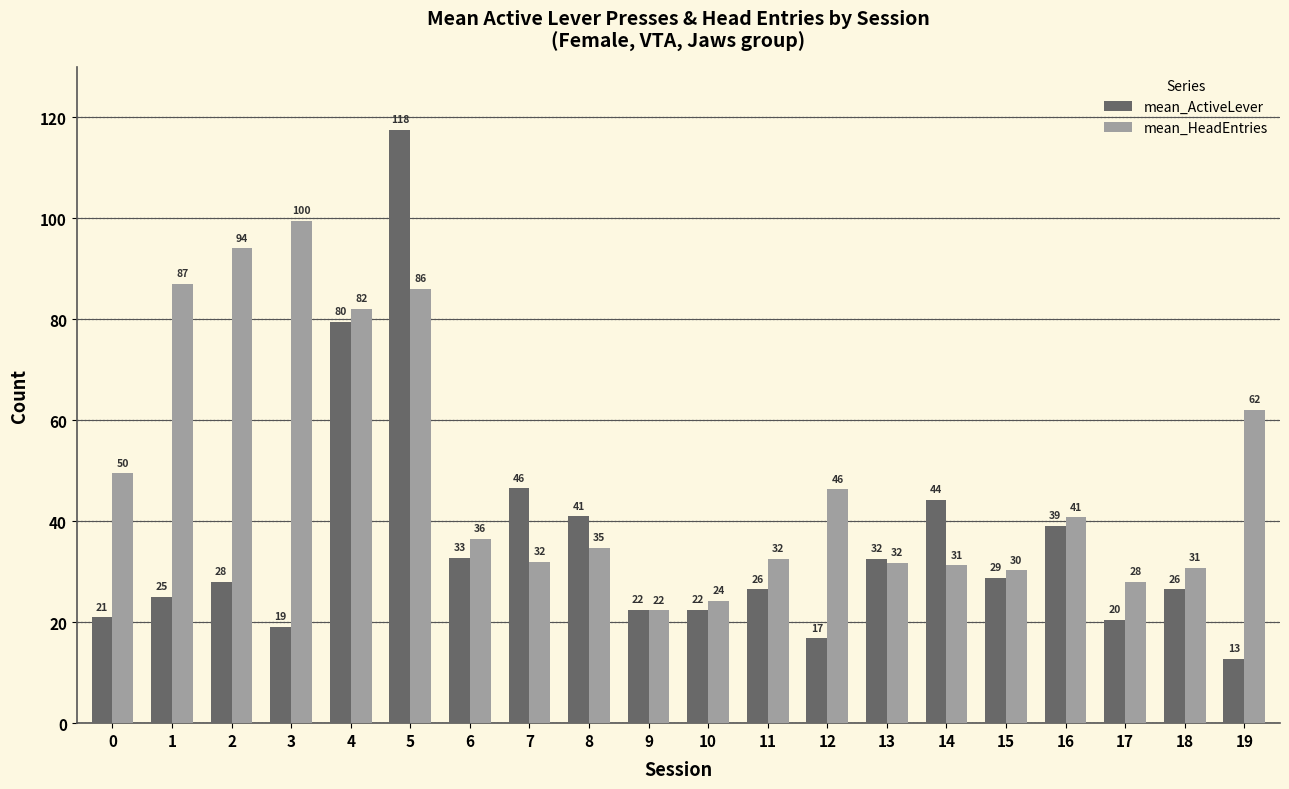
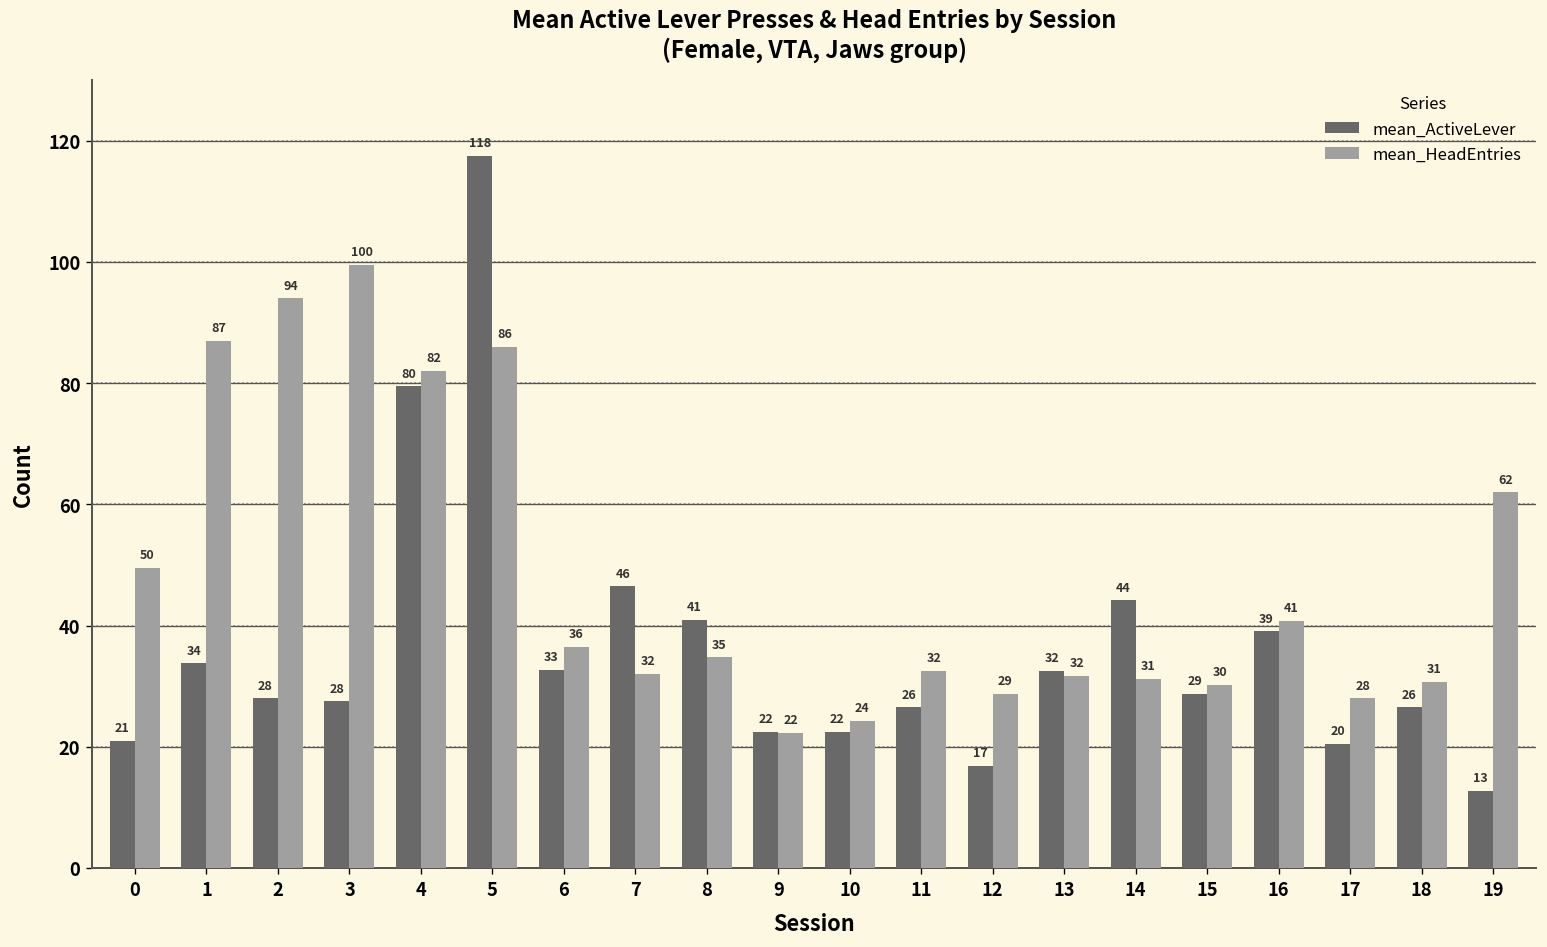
  {
    "mean_ActiveLever": {
      "0": 21,
-     "1": 25,
+     "1": 34,
      "2": 28,
-     "3": 19,
+     "3": 28,
      "4": 80,
      "5": 118,
      "6": 33,
      "7": 46,
      "8": 41,
      "9": 22,
      "10": 22,
      "11": 26,
      "12": 17,
      "13": 32,
      "14": 44,
      "15": 29,
      "16": 39,
      "17": 20,
      "18": 26,
      "19": 13
    },
    "mean_HeadEntries": {
      "0": 50,
      "1": 87,
      "2": 94,
      "3": 100,
      "4": 82,
      "5": 86,
      "6": 36,
      "7": 32,
      "8": 35,
      "9": 22,
      "10": 24,
      "11": 32,
-     "12": 46,
+     "12": 29,
      "13": 32,
      "14": 31,
      "15": 30,
      "16": 41,
      "17": 28,
      "18": 31,
      "19": 62
    }
  }
